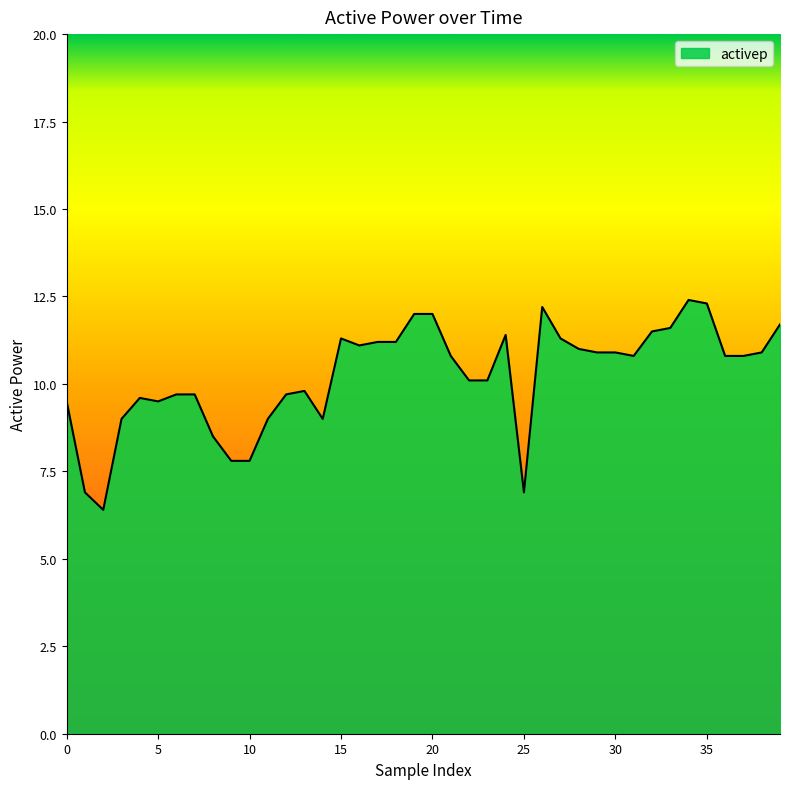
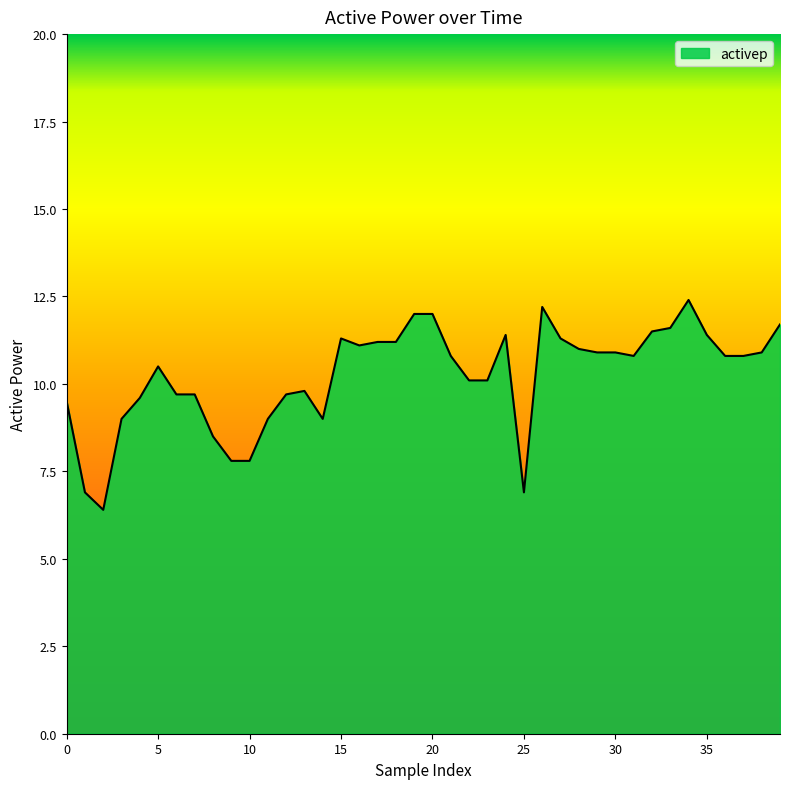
  {
    "0": 9.5,
-   "5": 9.5,
+   "5": 10.5,
    "10": 7.8,
    "15": 11.3,
    "20": 12.0,
    "25": 6.9,
    "30": 10.9,
-   "35": 12.3
+   "35": 11.4
  }
